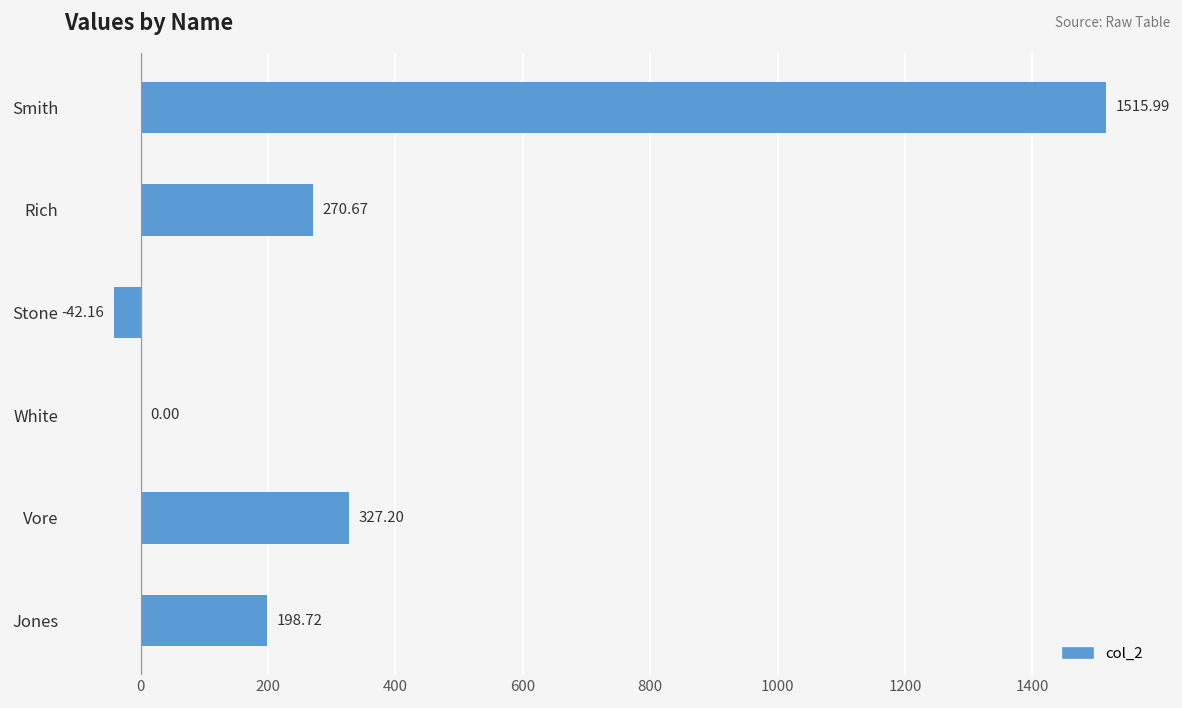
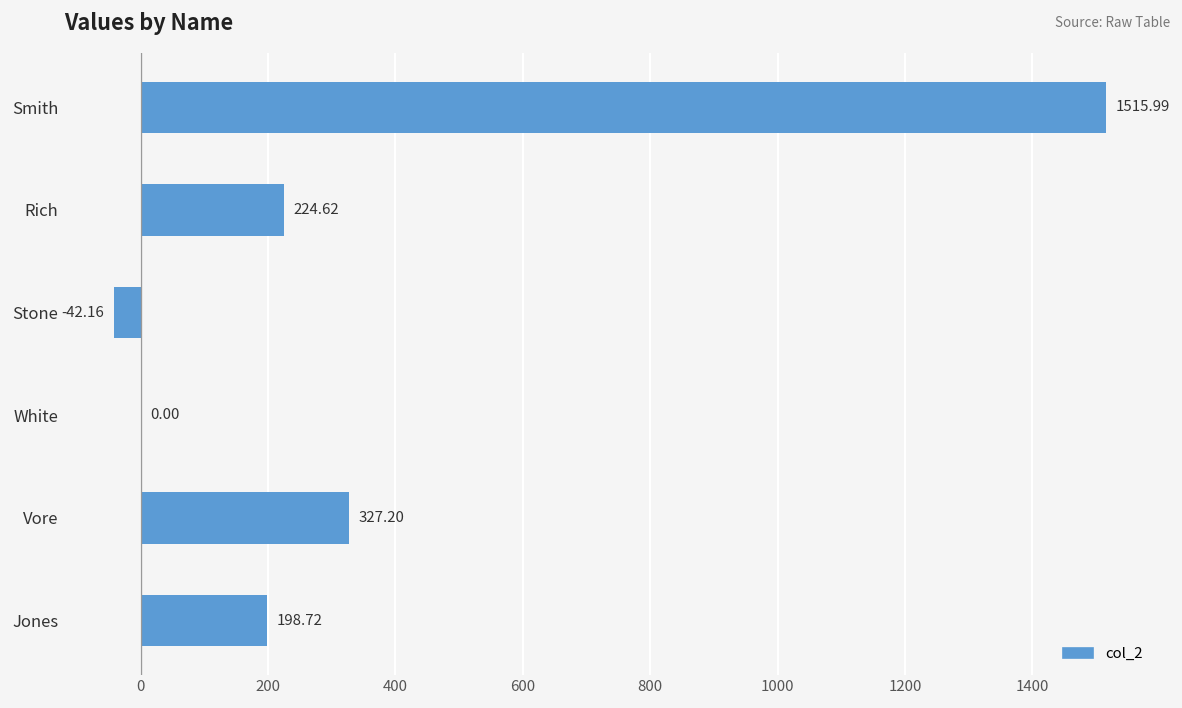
  {
    "Smith": 1515.99,
-   "Rich": 270.67,
+   "Rich": 224.62,
    "Stone": -42.16,
    "White": 0.00,
    "Vore": 327.20,
    "Jones": 198.72
  }
